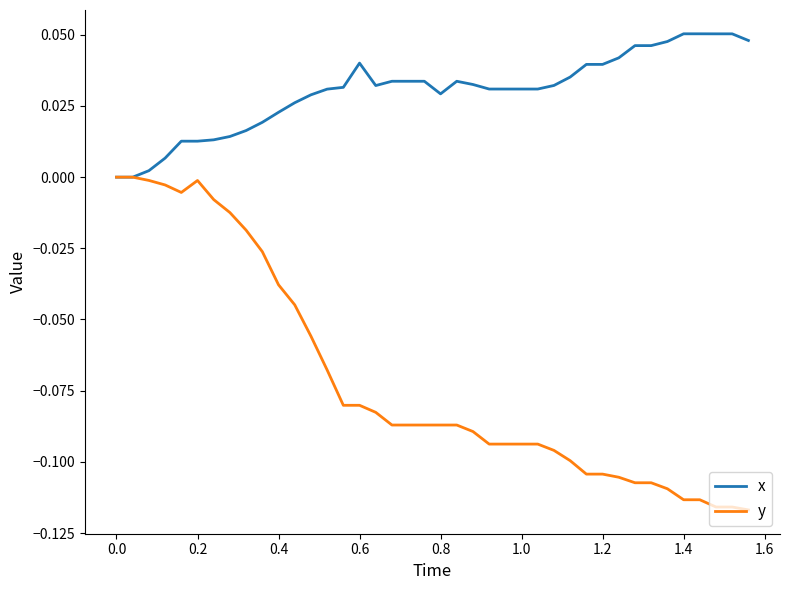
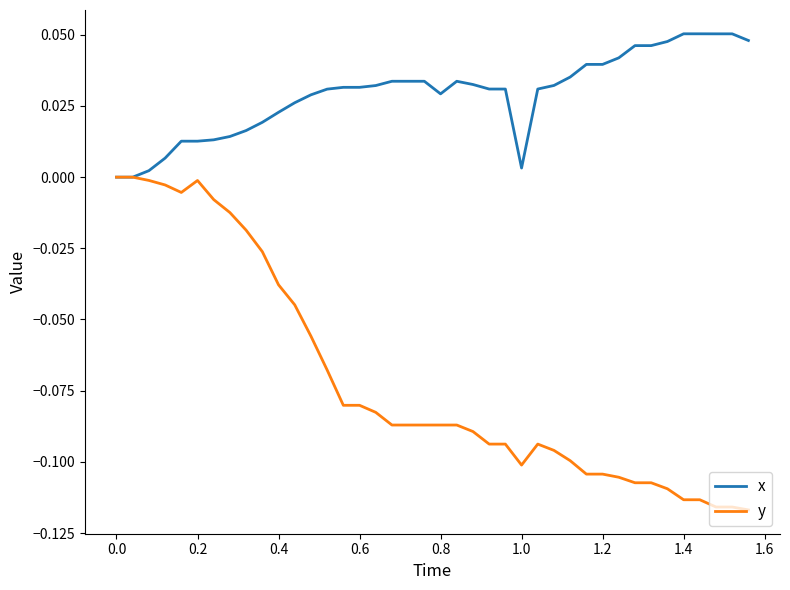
  {
    "x": {
      "0.2": 0.013,
      "0.4": 0.023,
-     "0.6": 0.040,
+     "0.6": 0.032,
      "0.8": 0.029,
-     "1.0": 0.031,
+     "1.0": 0.003,
      "1.2": 0.040,
      "1.4": 0.050
    },
    "y": {
      "0.2": -0.001,
      "0.4": -0.038,
      "0.6": -0.080,
      "0.8": -0.087,
-     "1.0": -0.094,
+     "1.0": -0.101,
      "1.2": -0.104,
      "1.4": -0.113
    }
  }
